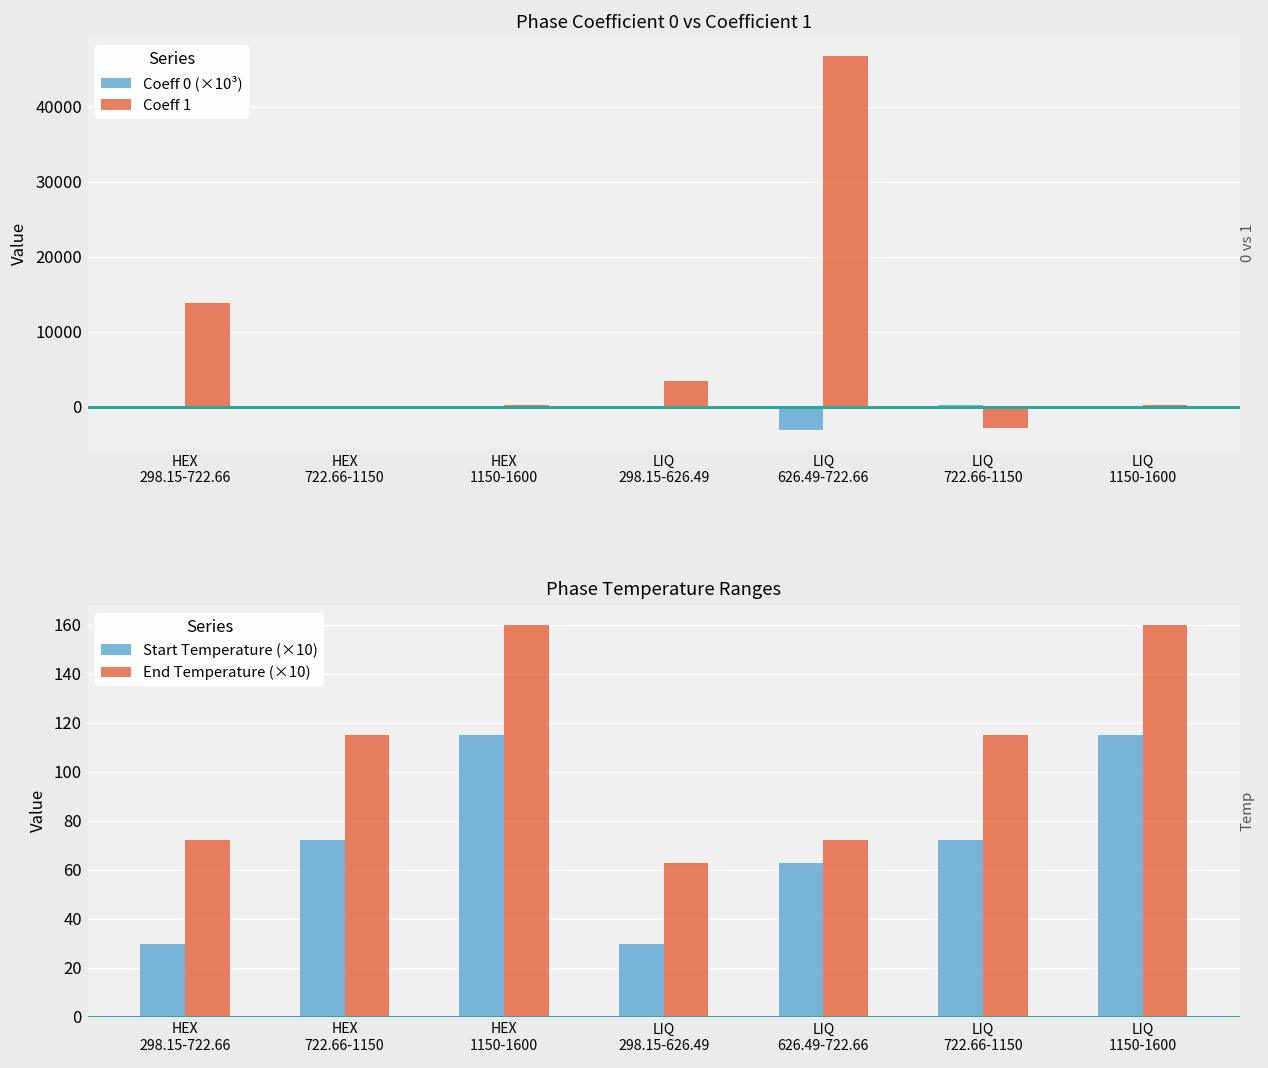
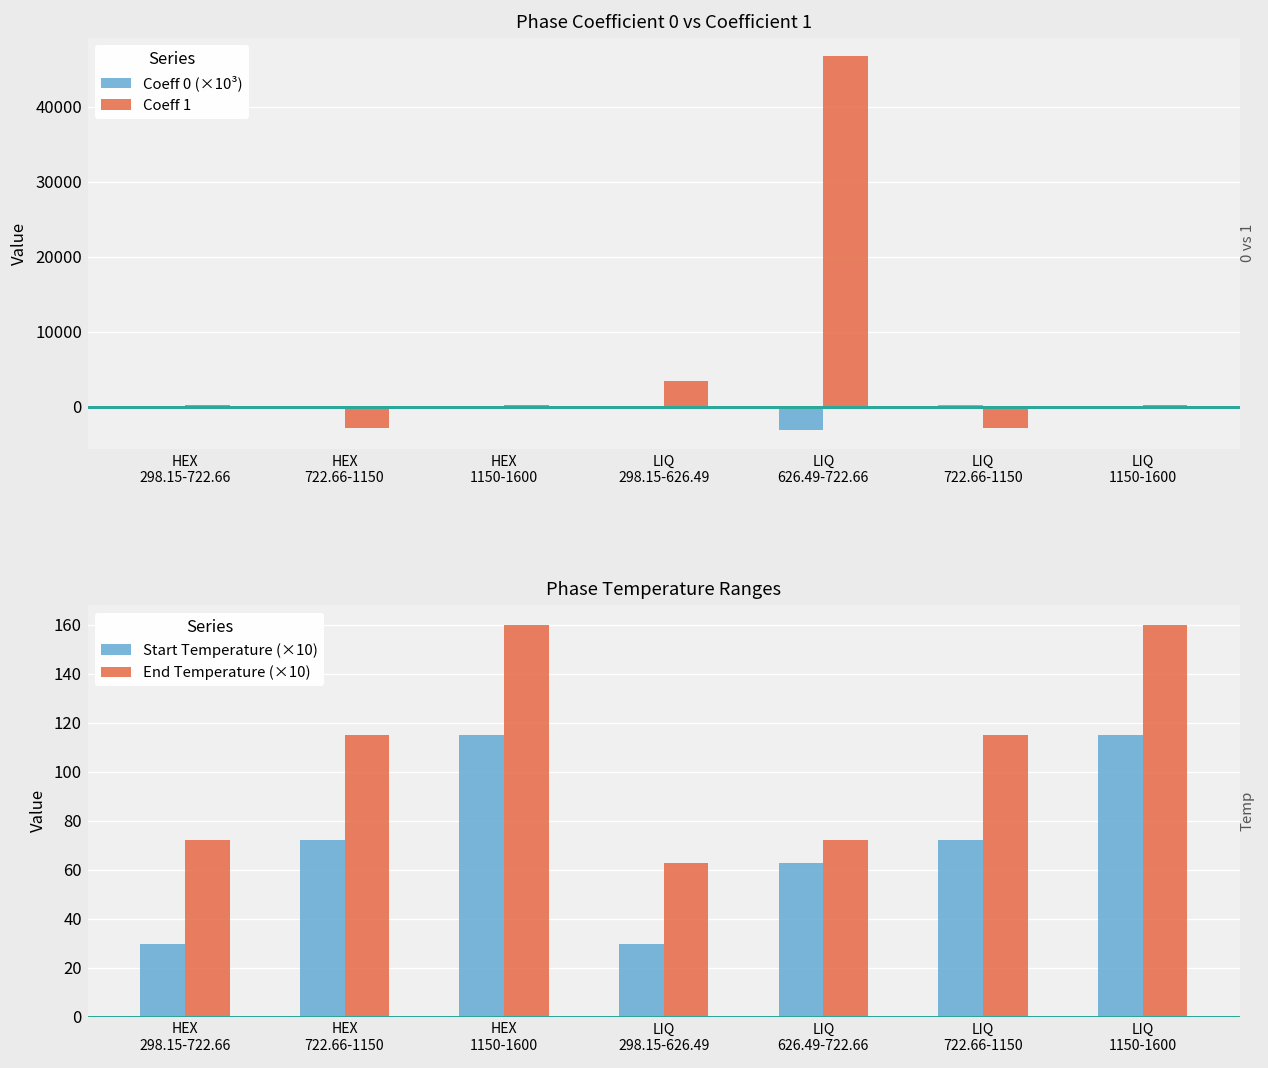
  {
    "Phase Coefficient 0 vs Coefficient 1": {
      "Coeff 0 (×10³)": {
        "LIQ 626.49-722.66": -3000
      },
      "Coeff 1": {
-       "HEX 298.15-722.66": 14000,
-       "HEX 722.66-1150": 0,
+       "HEX 298.15-722.66": 0,
+       "HEX 722.66-1150": -3000,
        "LIQ 298.15-626.49": 3000,
        "LIQ 626.49-722.66": 47000,
        "LIQ 722.66-1150": -3000
      }
    },
    "Phase Temperature Ranges": {
      "Start Temperature (×10)": {
        "HEX 298.15-722.66": 30,
        "HEX 722.66-1150": 72,
        "HEX 1150-1600": 115,
        "LIQ 298.15-626.49": 30,
        "LIQ 626.49-722.66": 63,
        "LIQ 722.66-1150": 72,
        "LIQ 1150-1600": 115
      },
      "End Temperature (×10)": {
        "HEX 298.15-722.66": 72,
        "HEX 722.66-1150": 115,
        "HEX 1150-1600": 160,
        "LIQ 298.15-626.49": 63,
        "LIQ 626.49-722.66": 72,
        "LIQ 722.66-1150": 115,
        "LIQ 1150-1600": 160
      }
    }
  }
